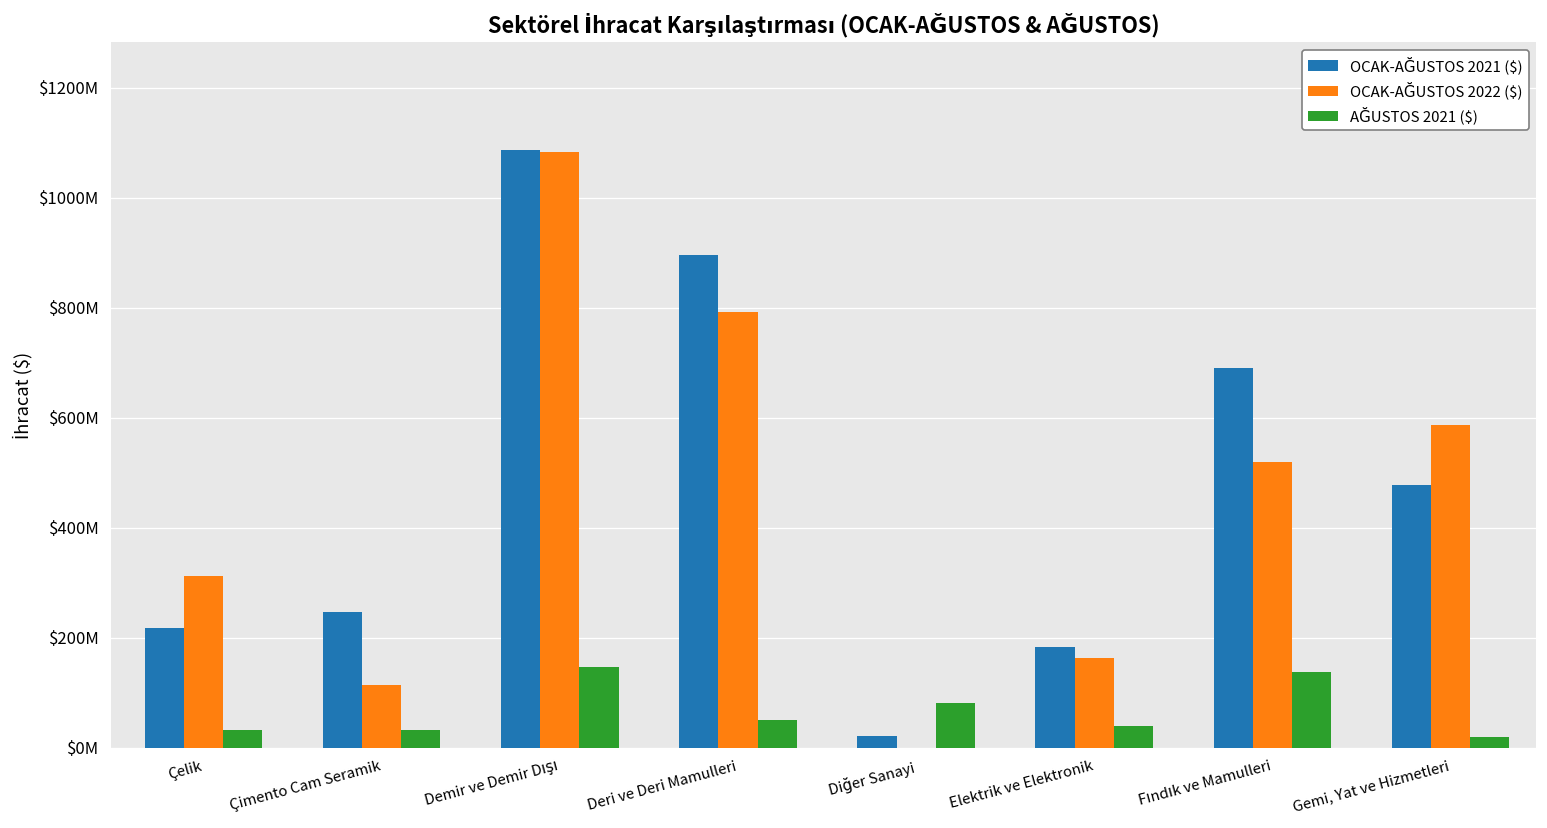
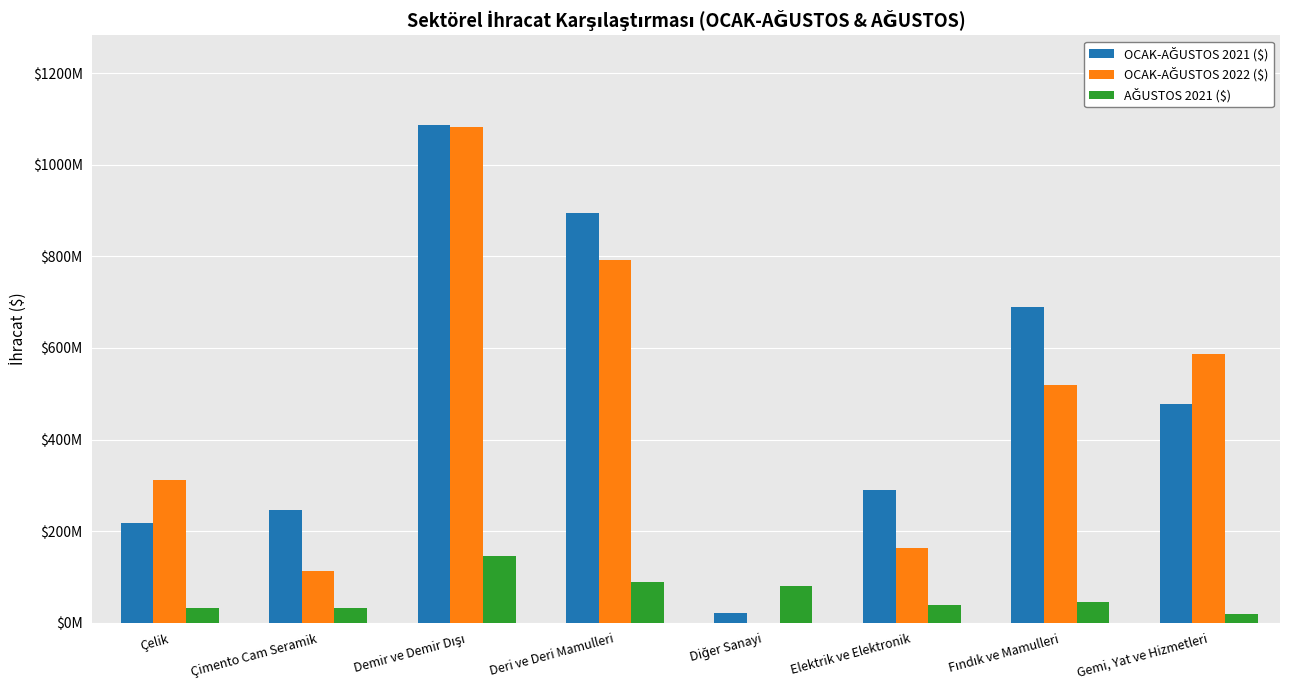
  {
    "OCAK-AĞUSTOS 2021 ($)": {
      "Çelik": "$220000000",
      "Çimento Cam Seramik": "$250000000",
      "Demir ve Demir Dışı": "$1090000000",
      "Deri ve Deri Mamulleri": "$900000000",
      "Diğer Sanayi": "$20000000",
-     "Elektrik ve Elektronik": "$180000000",
+     "Elektrik ve Elektronik": "$290000000",
      "Fındık ve Mamulleri": "$690000000",
      "Gemi, Yat ve Hizmetleri": "$480000000"
    },
    "OCAK-AĞUSTOS 2022 ($)": {
      "Çelik": "$310000000",
      "Çimento Cam Seramik": "$110000000",
      "Demir ve Demir Dışı": "$1080000000",
      "Deri ve Deri Mamulleri": "$790000000",
      "Elektrik ve Elektronik": "$160000000",
      "Fındık ve Mamulleri": "$520000000",
      "Gemi, Yat ve Hizmetleri": "$590000000"
    },
    "AĞUSTOS 2021 ($)": {
      "Çelik": "$30000000",
      "Çimento Cam Seramik": "$30000000",
      "Demir ve Demir Dışı": "$150000000",
-     "Deri ve Deri Mamulleri": "$50000000",
+     "Deri ve Deri Mamulleri": "$90000000",
      "Diğer Sanayi": "$80000000",
      "Elektrik ve Elektronik": "$40000000",
-     "Fındık ve Mamulleri": "$140000000",
+     "Fındık ve Mamulleri": "$40000000",
      "Gemi, Yat ve Hizmetleri": "$20000000"
    }
  }
